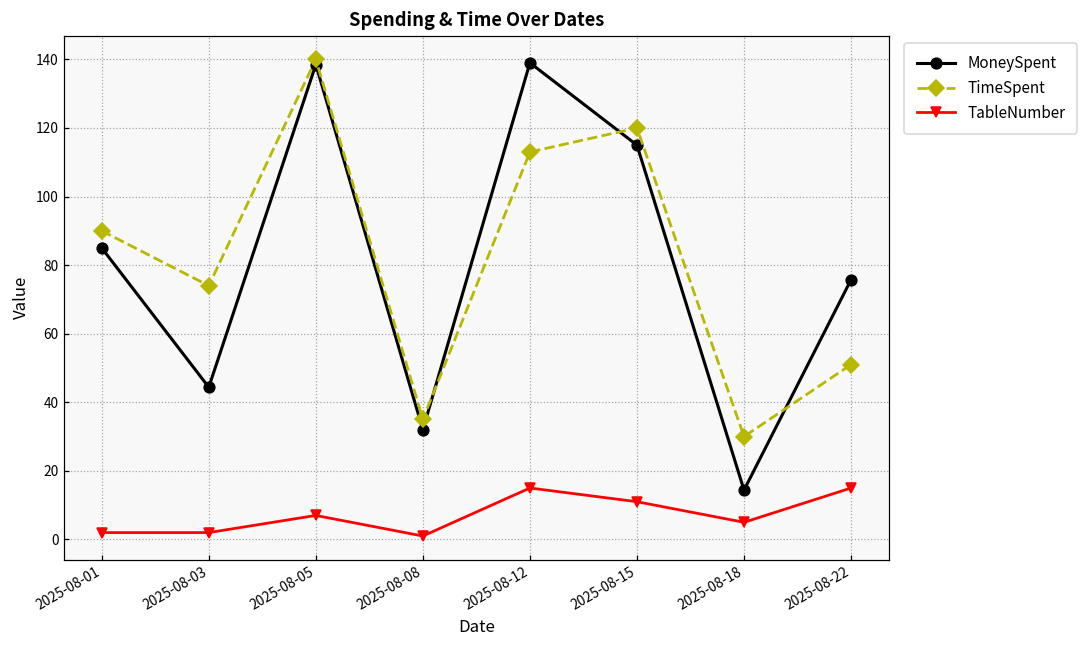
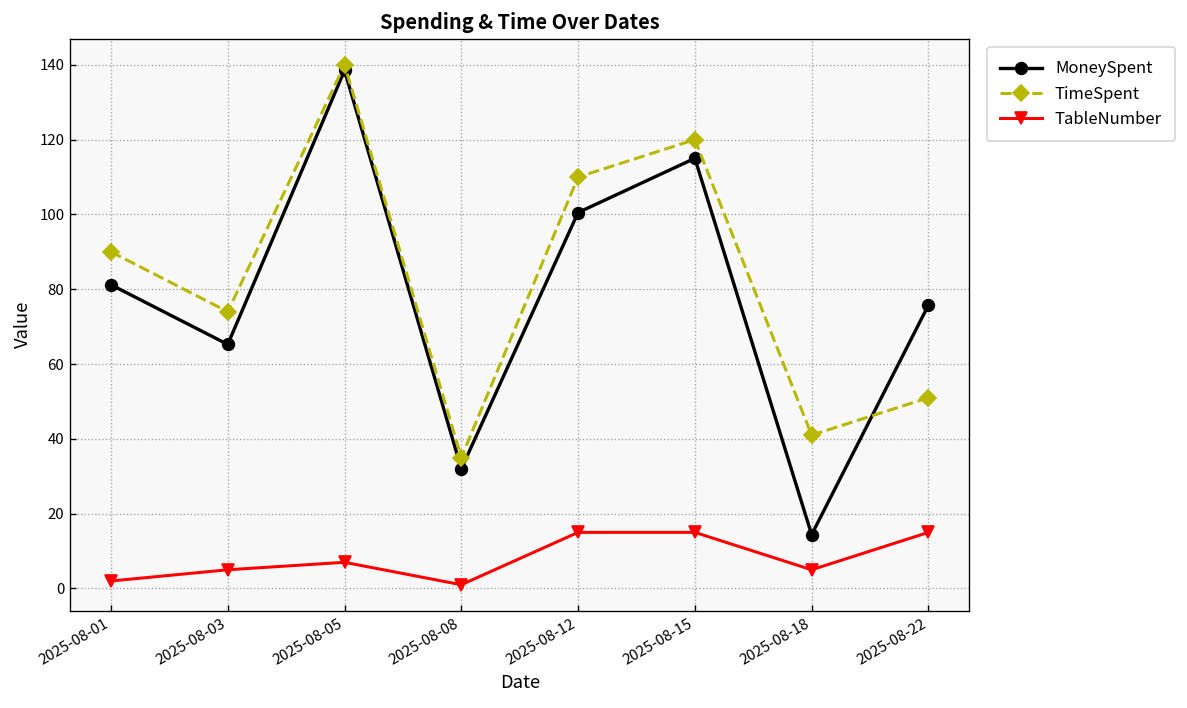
  {
    "MoneySpent": {
-     "2025-08-01": 85,
-     "2025-08-03": 44,
+     "2025-08-01": 81,
+     "2025-08-03": 65,
      "2025-08-05": 139,
      "2025-08-08": 32,
-     "2025-08-12": 139,
+     "2025-08-12": 101,
      "2025-08-15": 115,
      "2025-08-18": 14,
      "2025-08-22": 76
    },
    "TimeSpent": {
      "2025-08-01": 90,
      "2025-08-03": 74,
      "2025-08-05": 140,
      "2025-08-08": 35,
-     "2025-08-12": 113,
+     "2025-08-12": 110,
      "2025-08-15": 120,
-     "2025-08-18": 30,
+     "2025-08-18": 41,
      "2025-08-22": 51
    },
    "TableNumber": {
      "2025-08-01": 2,
-     "2025-08-03": 2,
+     "2025-08-03": 5,
      "2025-08-05": 7,
      "2025-08-08": 1,
      "2025-08-12": 15,
-     "2025-08-15": 11,
+     "2025-08-15": 15,
      "2025-08-18": 5,
      "2025-08-22": 15
    }
  }
